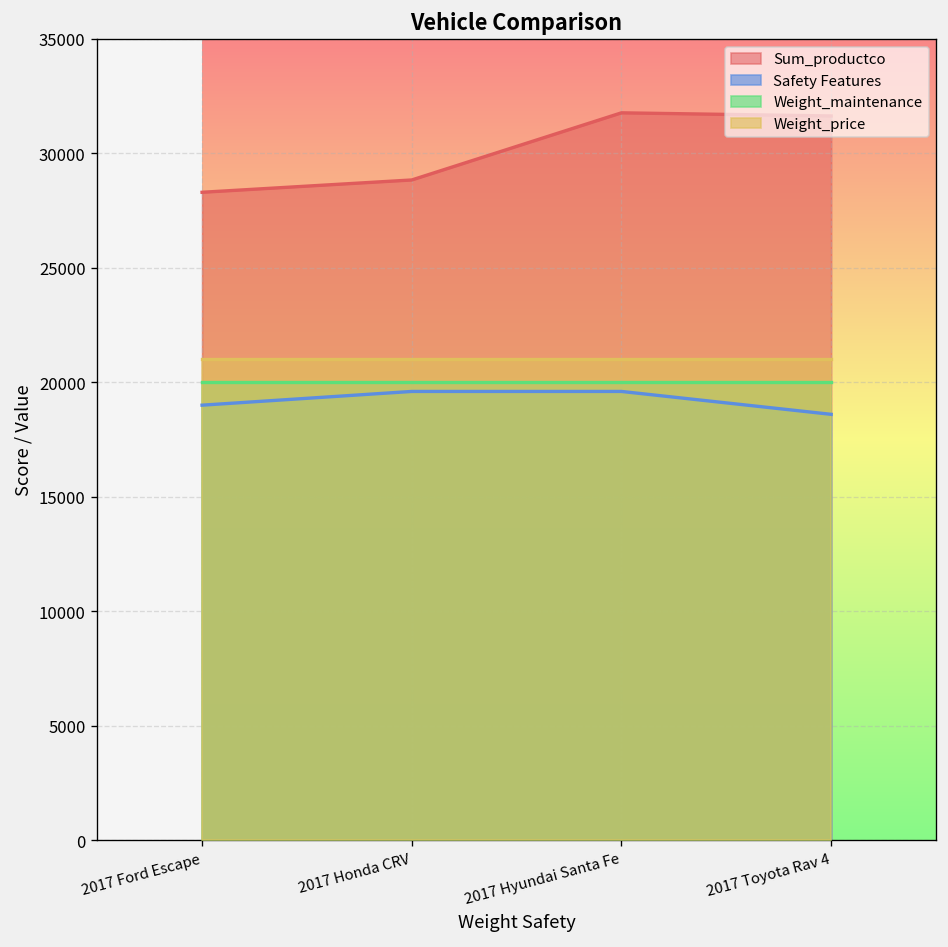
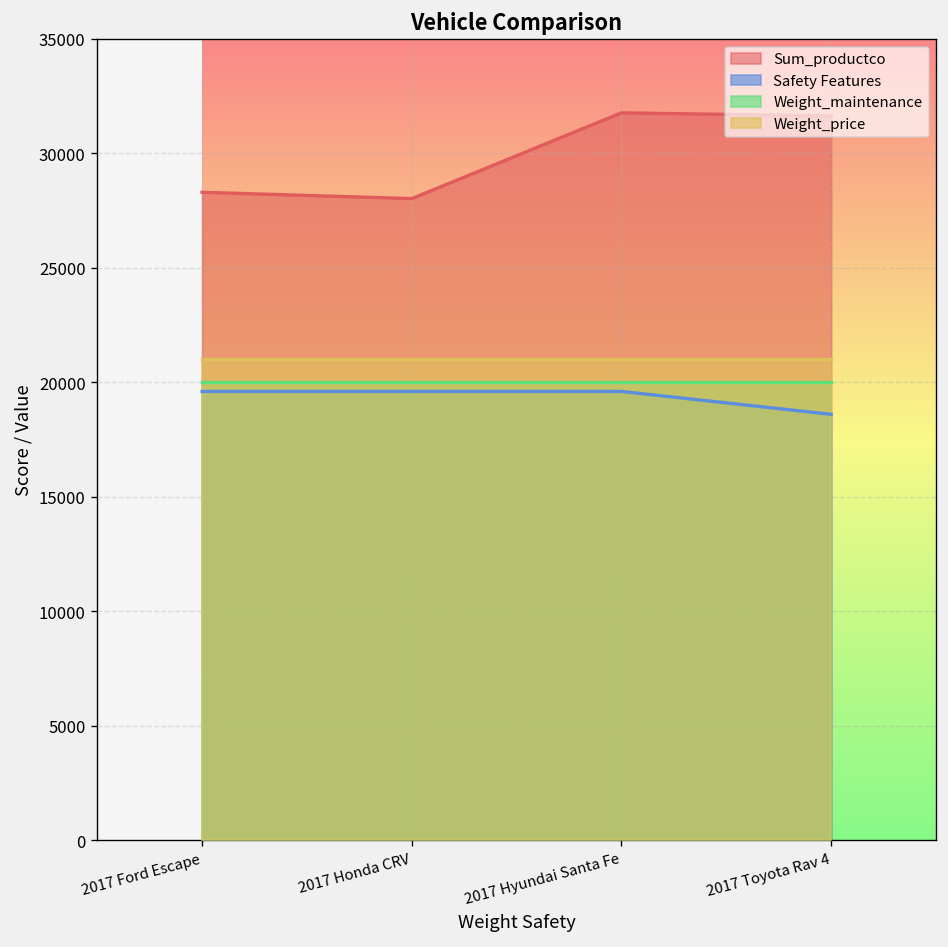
  {
    "Sum_productco": {
      "2017 Ford Escape": 28300,
-     "2017 Honda CRV": 28800,
+     "2017 Honda CRV": 28000,
      "2017 Hyundai Santa Fe": 31800
    },
    "Safety Features": {
-     "2017 Ford Escape": 19000,
+     "2017 Ford Escape": 19600,
      "2017 Honda CRV": 19600,
      "2017 Hyundai Santa Fe": 19600,
      "2017 Toyota Rav 4": 18600
    },
    "Weight_maintenance": {
      "2017 Ford Escape": 20000,
      "2017 Honda CRV": 20000,
      "2017 Hyundai Santa Fe": 20000,
      "2017 Toyota Rav 4": 20000
    },
    "Weight_price": {
      "2017 Ford Escape": 21000,
      "2017 Honda CRV": 21000,
      "2017 Hyundai Santa Fe": 21000,
      "2017 Toyota Rav 4": 21000
    }
  }
